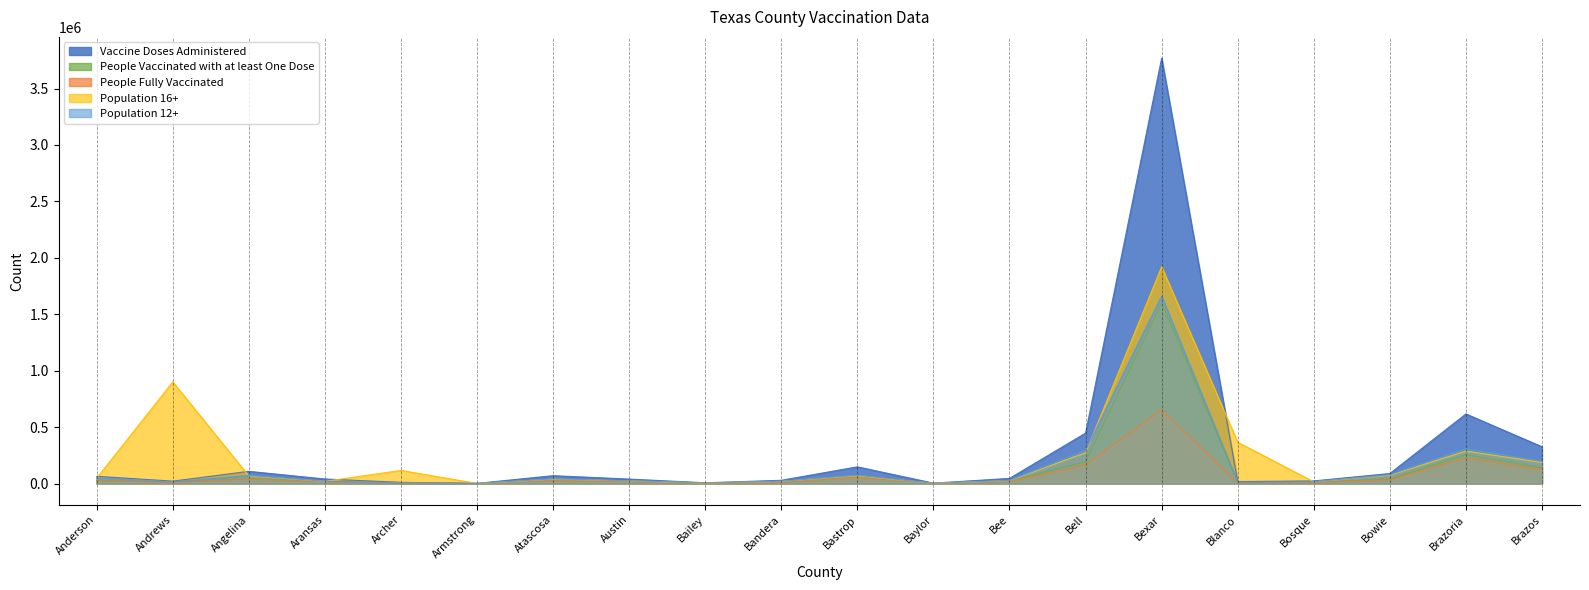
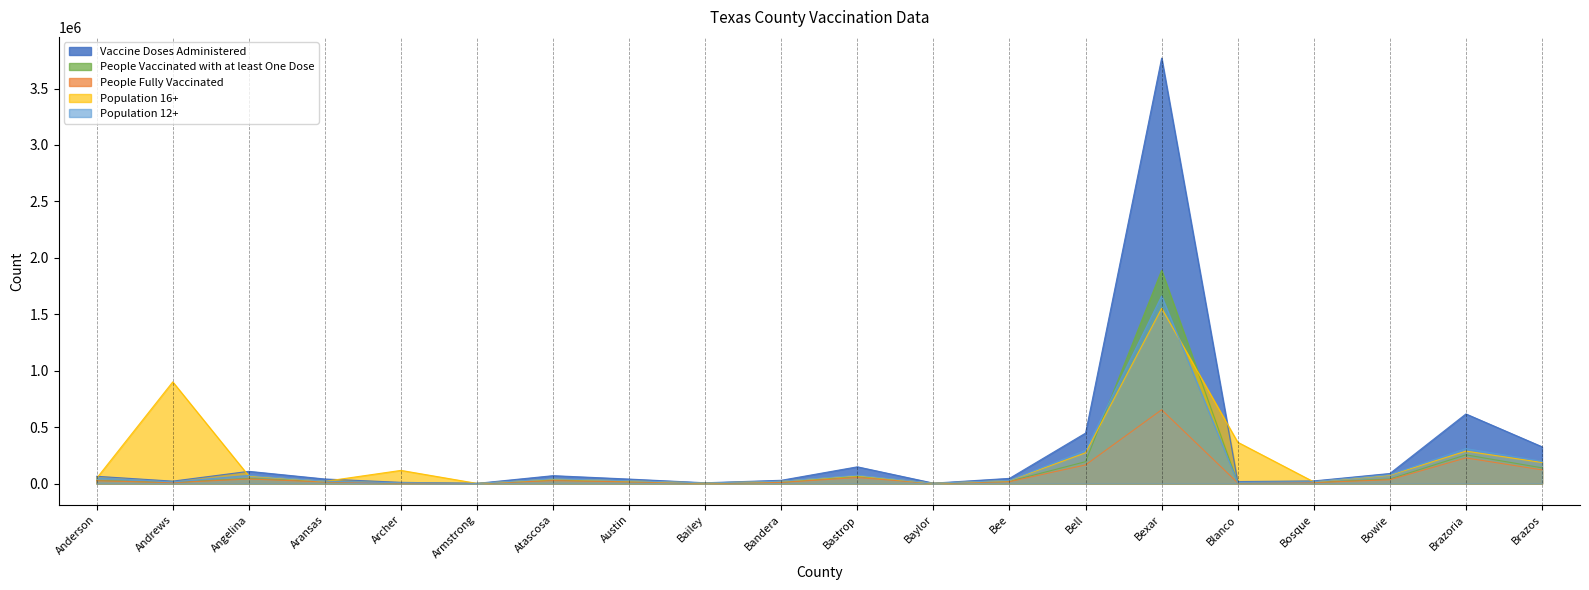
  {
    "People Vaccinated with at least One Dose": {
      "Bell": 190000,
-     "Bexar": 1600000,
+     "Bexar": 1890000,
      "Brazoria": 250000
    },
    "People Fully Vaccinated": {
      "Bell": 170000,
      "Bexar": 650000,
      "Brazoria": 230000
    },
    "Population 16+": {
      "Andrews": 900000,
      "Archer": 120000,
-     "Bexar": 1920000,
+     "Bexar": 1550000,
      "Blanco": 370000,
      "Brazoria": 290000
    }
  }
